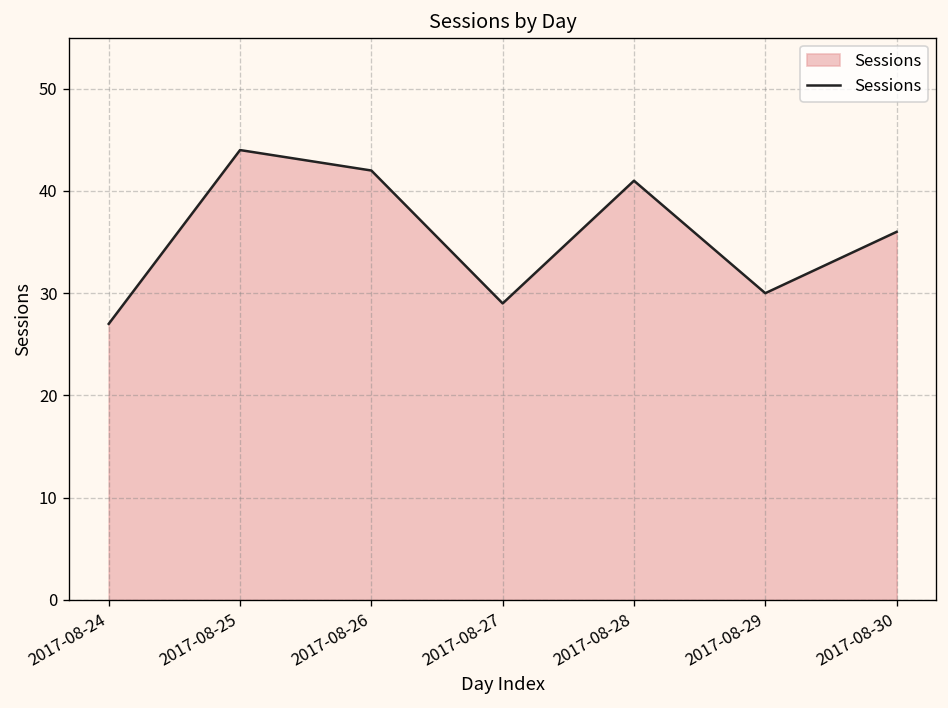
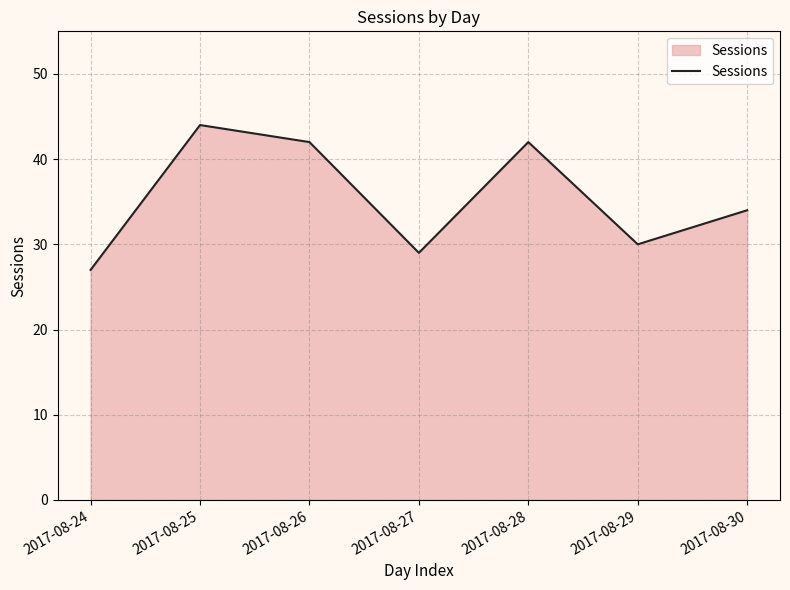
  {
    "2017-08-24": 27,
    "2017-08-25": 44,
    "2017-08-26": 42,
    "2017-08-27": 29,
-   "2017-08-28": 41,
+   "2017-08-28": 42,
    "2017-08-29": 30,
-   "2017-08-30": 36
+   "2017-08-30": 34
  }
